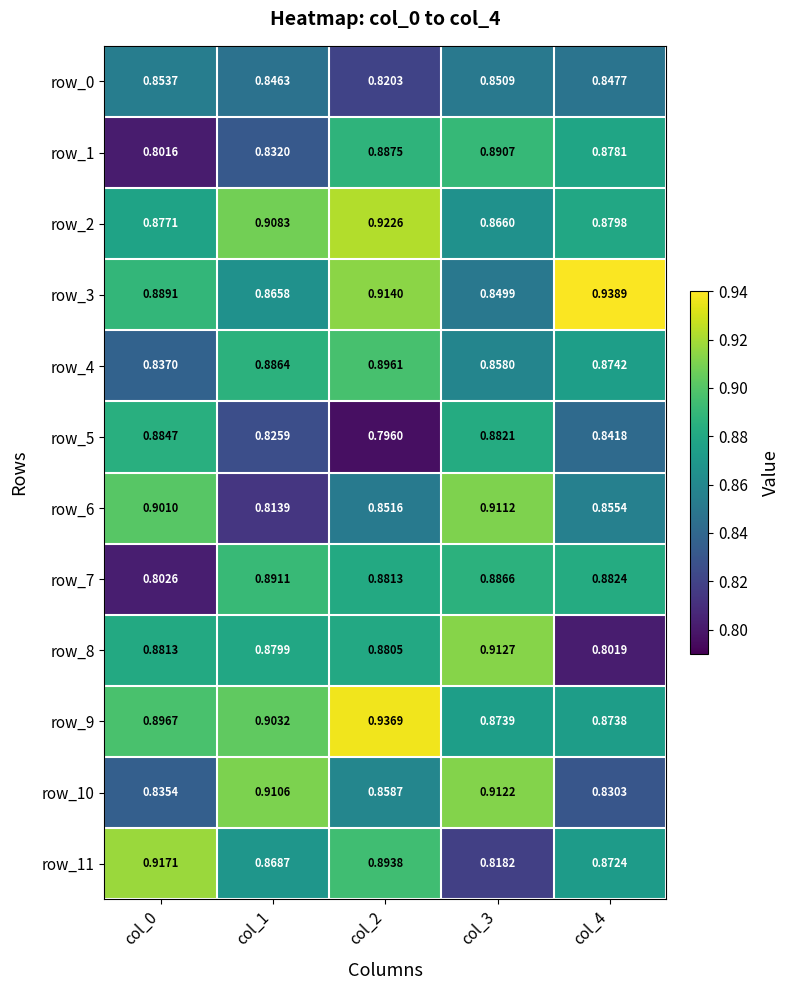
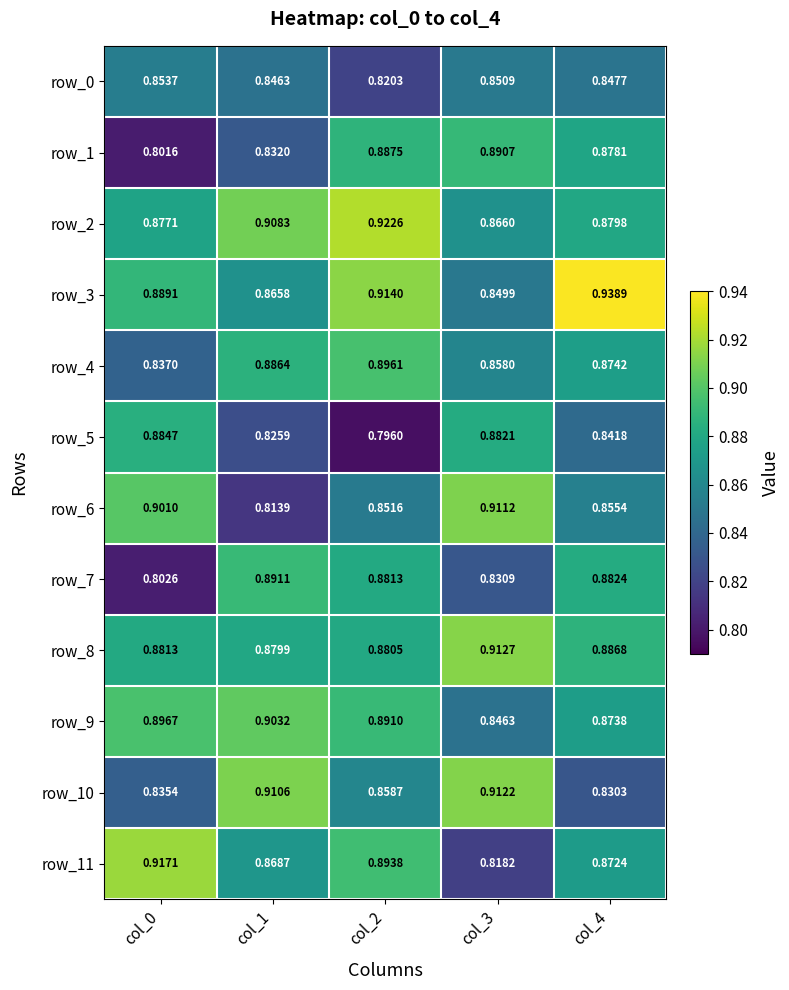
  {
    "row_0": {
      "col_0": 0.8537,
      "col_1": 0.8463,
      "col_2": 0.8203,
      "col_3": 0.8509,
      "col_4": 0.8477
    },
    "row_1": {
      "col_0": 0.8016,
      "col_1": 0.8320,
      "col_2": 0.8875,
      "col_3": 0.8907,
      "col_4": 0.8781
    },
    "row_2": {
      "col_0": 0.8771,
      "col_1": 0.9083,
      "col_2": 0.9226,
      "col_3": 0.8660,
      "col_4": 0.8798
    },
    "row_3": {
      "col_0": 0.8891,
      "col_1": 0.8658,
      "col_2": 0.9140,
      "col_3": 0.8499,
      "col_4": 0.9389
    },
    "row_4": {
      "col_0": 0.8370,
      "col_1": 0.8864,
      "col_2": 0.8961,
      "col_3": 0.8580,
      "col_4": 0.8742
    },
    "row_5": {
      "col_0": 0.8847,
      "col_1": 0.8259,
      "col_2": 0.7960,
      "col_3": 0.8821,
      "col_4": 0.8418
    },
    "row_6": {
      "col_0": 0.9010,
      "col_1": 0.8139,
      "col_2": 0.8516,
      "col_3": 0.9112,
      "col_4": 0.8554
    },
    "row_7": {
      "col_0": 0.8026,
      "col_1": 0.8911,
      "col_2": 0.8813,
-     "col_3": 0.8866,
+     "col_3": 0.8309,
      "col_4": 0.8824
    },
    "row_8": {
      "col_0": 0.8813,
      "col_1": 0.8799,
      "col_2": 0.8805,
      "col_3": 0.9127,
-     "col_4": 0.8019
+     "col_4": 0.8868
    },
    "row_9": {
      "col_0": 0.8967,
      "col_1": 0.9032,
-     "col_2": 0.9369,
-     "col_3": 0.8739,
+     "col_2": 0.8910,
+     "col_3": 0.8463,
      "col_4": 0.8738
    },
    "row_10": {
      "col_0": 0.8354,
      "col_1": 0.9106,
      "col_2": 0.8587,
      "col_3": 0.9122,
      "col_4": 0.8303
    },
    "row_11": {
      "col_0": 0.9171,
      "col_1": 0.8687,
      "col_2": 0.8938,
      "col_3": 0.8182,
      "col_4": 0.8724
    }
  }
